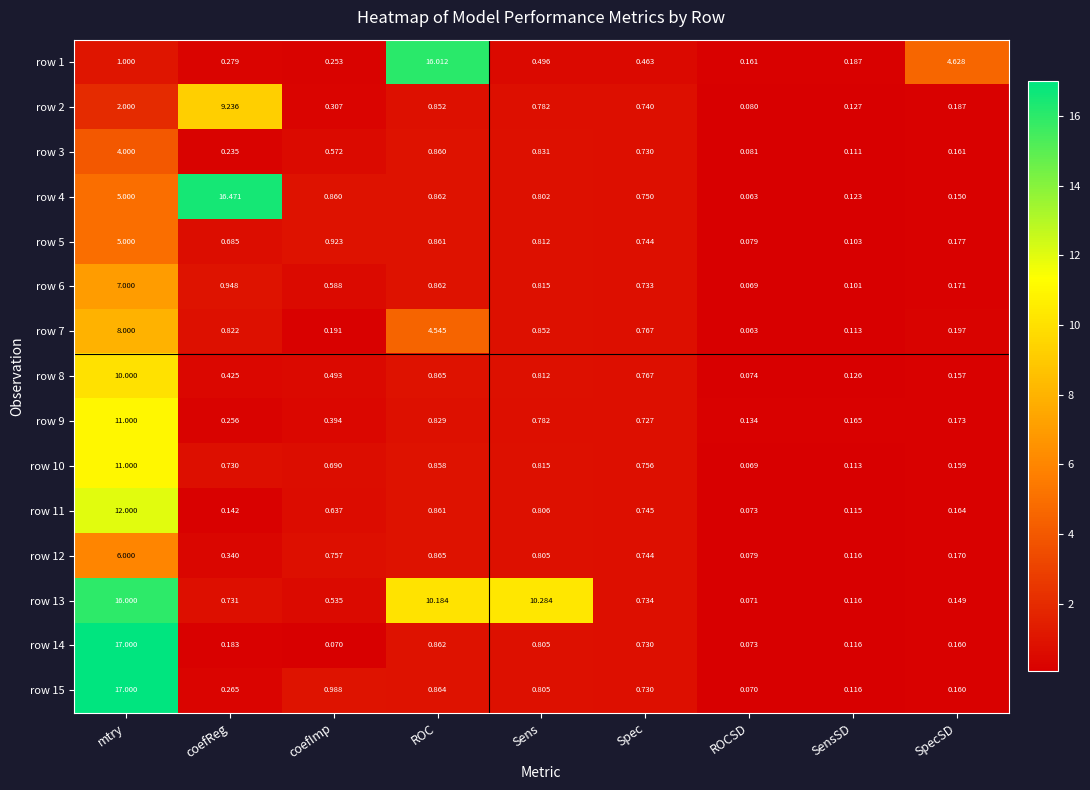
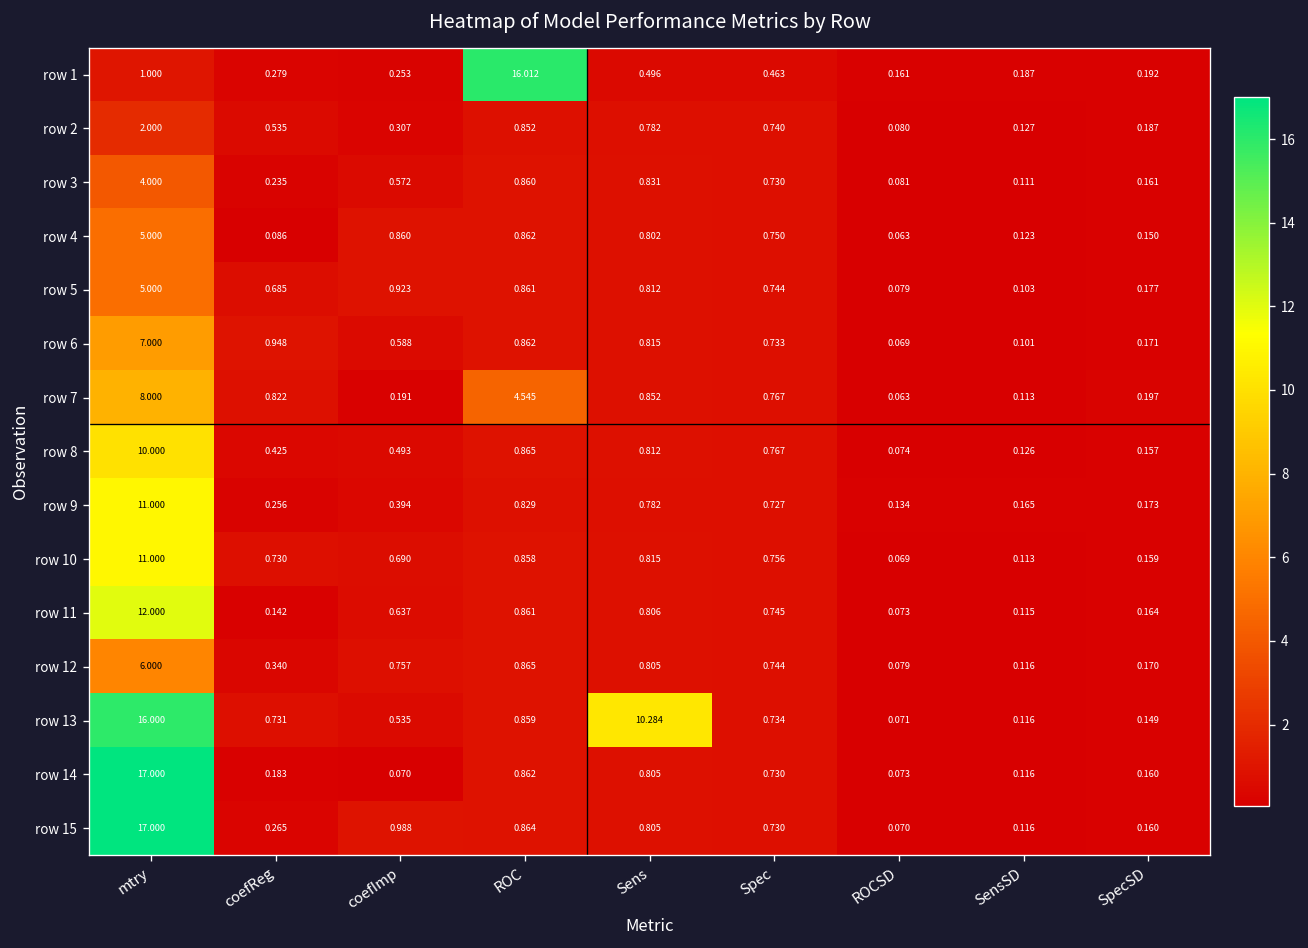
  {
    "row 1": {
      "mtry": 1.000,
      "coefReg": 0.279,
      "coefImp": 0.253,
      "ROC": 16.012,
      "Sens": 0.496,
      "Spec": 0.463,
      "ROCSD": 0.161,
      "SensSD": 0.187,
-     "SpecSD": 4.628
+     "SpecSD": 0.192
    },
    "row 2": {
      "mtry": 2.000,
-     "coefReg": 9.236,
+     "coefReg": 0.535,
      "coefImp": 0.307,
      "ROC": 0.852,
      "Sens": 0.782,
      "Spec": 0.740,
      "ROCSD": 0.080,
      "SensSD": 0.127,
      "SpecSD": 0.187
    },
    "row 3": {
      "mtry": 4.000,
      "coefReg": 0.235,
      "coefImp": 0.572,
      "ROC": 0.860,
      "Sens": 0.831,
      "Spec": 0.730,
      "ROCSD": 0.081,
      "SensSD": 0.111,
      "SpecSD": 0.161
    },
    "row 4": {
      "mtry": 5.000,
-     "coefReg": 16.471,
+     "coefReg": 0.086,
      "coefImp": 0.860,
      "ROC": 0.862,
      "Sens": 0.802,
      "Spec": 0.750,
      "ROCSD": 0.063,
      "SensSD": 0.123,
      "SpecSD": 0.150
    },
    "row 5": {
      "mtry": 5.000,
      "coefReg": 0.685,
      "coefImp": 0.923,
      "ROC": 0.861,
      "Sens": 0.812,
      "Spec": 0.744,
      "ROCSD": 0.079,
      "SensSD": 0.103,
      "SpecSD": 0.177
    },
    "row 6": {
      "mtry": 7.000,
      "coefReg": 0.948,
      "coefImp": 0.588,
      "ROC": 0.862,
      "Sens": 0.815,
      "Spec": 0.733,
      "ROCSD": 0.069,
      "SensSD": 0.101,
      "SpecSD": 0.171
    },
    "row 7": {
      "mtry": 8.000,
      "coefReg": 0.822,
      "coefImp": 0.191,
      "ROC": 4.545,
      "Sens": 0.852,
      "Spec": 0.767,
      "ROCSD": 0.063,
      "SensSD": 0.113,
      "SpecSD": 0.197
    },
    "row 8": {
      "mtry": 10.000,
      "coefReg": 0.425,
      "coefImp": 0.493,
      "ROC": 0.865,
      "Sens": 0.812,
      "Spec": 0.767,
      "ROCSD": 0.074,
      "SensSD": 0.126,
      "SpecSD": 0.157
    },
    "row 9": {
      "mtry": 11.000,
      "coefReg": 0.256,
      "coefImp": 0.394,
      "ROC": 0.829,
      "Sens": 0.782,
      "Spec": 0.727,
      "ROCSD": 0.134,
      "SensSD": 0.165,
      "SpecSD": 0.173
    },
    "row 10": {
      "mtry": 11.000,
      "coefReg": 0.730,
      "coefImp": 0.690,
      "ROC": 0.858,
      "Sens": 0.815,
      "Spec": 0.756,
      "ROCSD": 0.069,
      "SensSD": 0.113,
      "SpecSD": 0.159
    },
    "row 11": {
      "mtry": 12.000,
      "coefReg": 0.142,
      "coefImp": 0.637,
      "ROC": 0.861,
      "Sens": 0.806,
      "Spec": 0.745,
      "ROCSD": 0.073,
      "SensSD": 0.115,
      "SpecSD": 0.164
    },
    "row 12": {
      "mtry": 6.000,
      "coefReg": 0.340,
      "coefImp": 0.757,
      "ROC": 0.865,
      "Sens": 0.805,
      "Spec": 0.744,
      "ROCSD": 0.079,
      "SensSD": 0.116,
      "SpecSD": 0.170
    },
    "row 13": {
      "mtry": 16.000,
      "coefReg": 0.731,
      "coefImp": 0.535,
-     "ROC": 10.184,
+     "ROC": 0.859,
      "Sens": 10.284,
      "Spec": 0.734,
      "ROCSD": 0.071,
      "SensSD": 0.116,
      "SpecSD": 0.149
    },
    "row 14": {
      "mtry": 17.000,
      "coefReg": 0.183,
      "coefImp": 0.070,
      "ROC": 0.862,
      "Sens": 0.805,
      "Spec": 0.730,
      "ROCSD": 0.073,
      "SensSD": 0.116,
      "SpecSD": 0.160
    },
    "row 15": {
      "mtry": 17.000,
      "coefReg": 0.265,
      "coefImp": 0.988,
      "ROC": 0.864,
      "Sens": 0.805,
      "Spec": 0.730,
      "ROCSD": 0.070,
      "SensSD": 0.116,
      "SpecSD": 0.160
    }
  }
